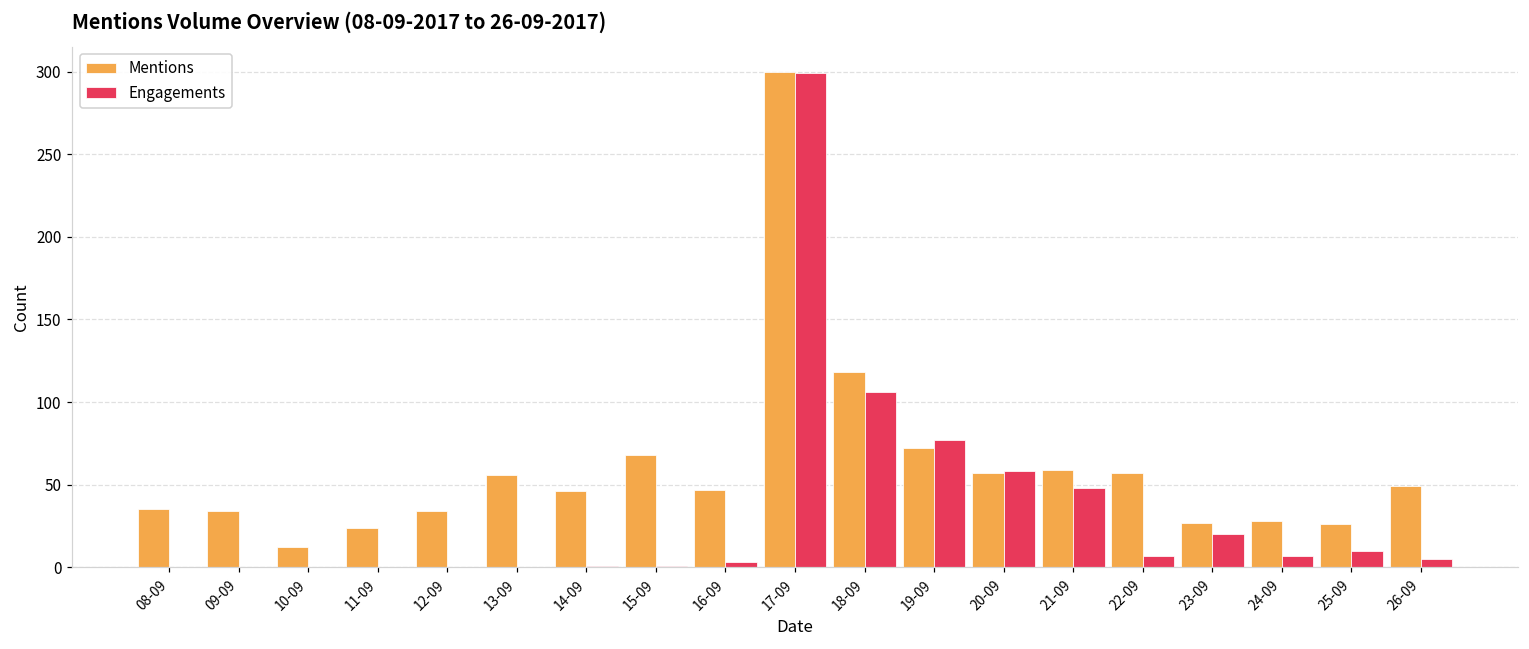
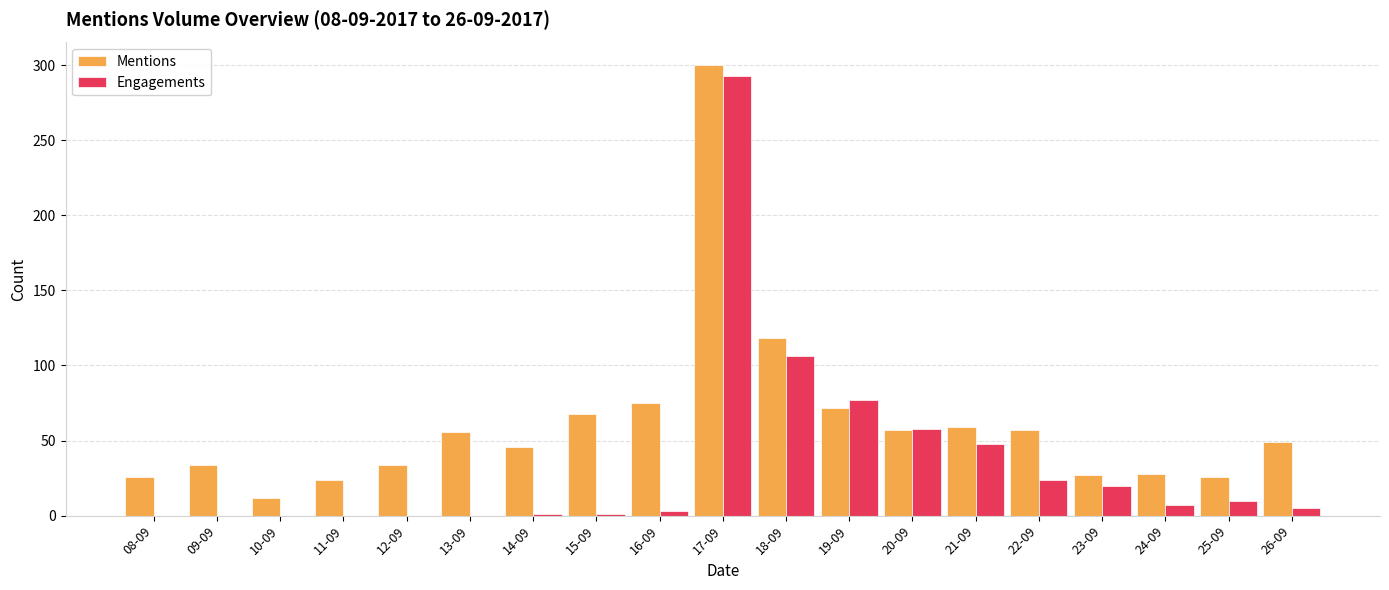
  {
    "Mentions": {
-     "08-09": 35,
+     "08-09": 26,
      "09-09": 34,
      "10-09": 12,
      "11-09": 24,
      "12-09": 34,
      "13-09": 56,
      "14-09": 46,
      "15-09": 68,
-     "16-09": 47,
+     "16-09": 75,
      "17-09": 300,
      "18-09": 118,
      "19-09": 72,
      "20-09": 57,
      "21-09": 59,
      "22-09": 57,
      "23-09": 27,
      "24-09": 28,
      "25-09": 26,
      "26-09": 49
    },
    "Engagements": {
      "08-09": 0,
      "09-09": 0,
      "10-09": 0,
      "11-09": 0,
      "12-09": 0,
      "13-09": 0,
      "16-09": 3,
-     "17-09": 299,
+     "17-09": 293,
      "18-09": 106,
      "19-09": 77,
      "20-09": 58,
      "21-09": 48,
-     "22-09": 7,
+     "22-09": 24,
      "23-09": 20,
      "24-09": 7,
      "25-09": 10,
      "26-09": 5
    }
  }
